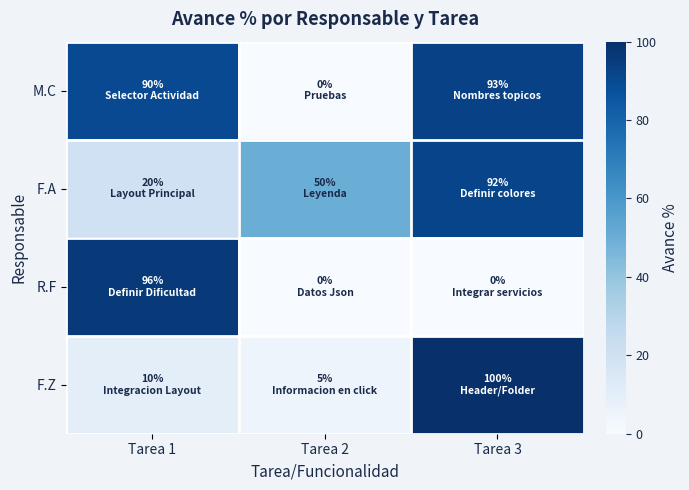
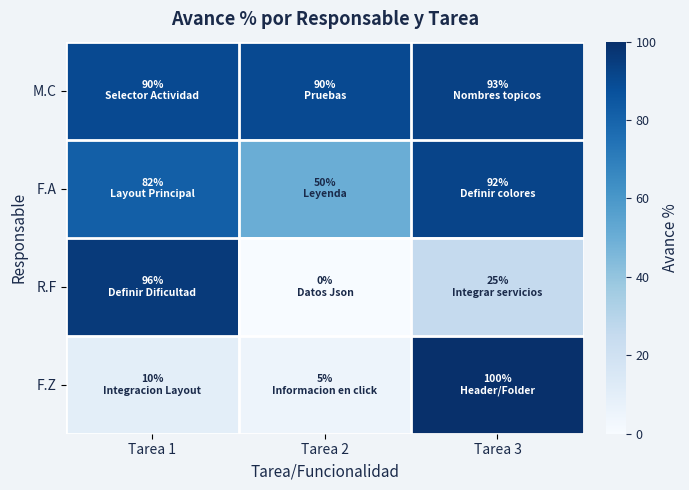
  {
    "M.C": {
      "Tarea 1": "90%",
-     "Tarea 2": "0%",
+     "Tarea 2": "90%",
      "Tarea 3": "93%"
    },
    "F.A": {
-     "Tarea 1": "20%",
+     "Tarea 1": "82%",
      "Tarea 2": "50%",
      "Tarea 3": "92%"
    },
    "R.F": {
      "Tarea 1": "96%",
      "Tarea 2": "0%",
-     "Tarea 3": "0%"
+     "Tarea 3": "25%"
    },
    "F.Z": {
      "Tarea 1": "10%",
      "Tarea 2": "5%",
      "Tarea 3": "100%"
    }
  }
